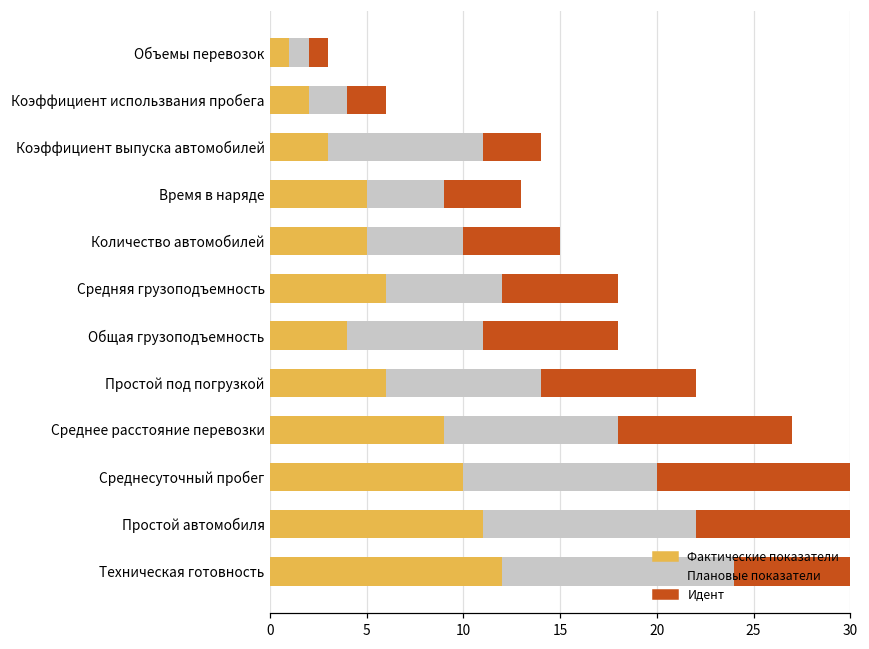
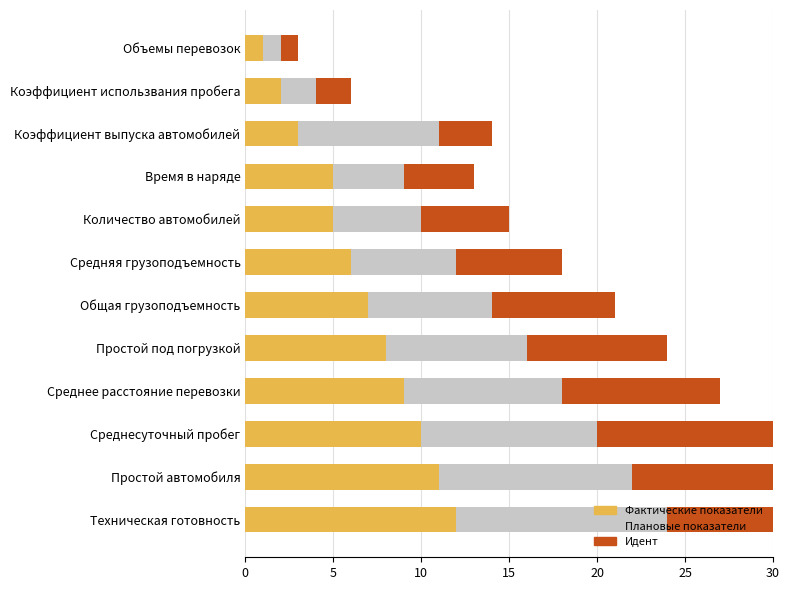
  {
    "Фактические показатели": {
      "Объемы перевозок": 1,
      "Коэффициент использвания пробега": 2,
      "Коэффициент выпуска автомобилей": 3,
      "Время в наряде": 5,
      "Количество автомобилей": 5,
      "Средняя грузоподъемность": 6,
-     "Общая грузоподъемность": 4,
-     "Простой под погрузкой": 6,
+     "Общая грузоподъемность": 7,
+     "Простой под погрузкой": 8,
      "Среднее расстояние перевозки": 9,
      "Среднесуточный пробег": 10,
      "Простой автомобиля": 11,
      "Техническая готовность": 12
    },
    "Плановые показатели": {
      "Объемы перевозок": 1,
      "Коэффициент использвания пробега": 2,
      "Коэффициент выпуска автомобилей": 8,
      "Время в наряде": 4,
      "Количество автомобилей": 5,
      "Средняя грузоподъемность": 6,
      "Общая грузоподъемность": 7,
      "Простой под погрузкой": 8,
      "Среднее расстояние перевозки": 9,
      "Среднесуточный пробег": 10,
      "Простой автомобиля": 11,
      "Техническая готовность": 12
    },
    "Идент": {
      "Объемы перевозок": 1,
      "Коэффициент использвания пробега": 2,
      "Коэффициент выпуска автомобилей": 3,
      "Время в наряде": 4,
      "Количество автомобилей": 5,
      "Средняя грузоподъемность": 6,
      "Общая грузоподъемность": 7,
      "Простой под погрузкой": 8,
      "Среднее расстояние перевозки": 9,
      "Среднесуточный пробег": 10
    }
  }
